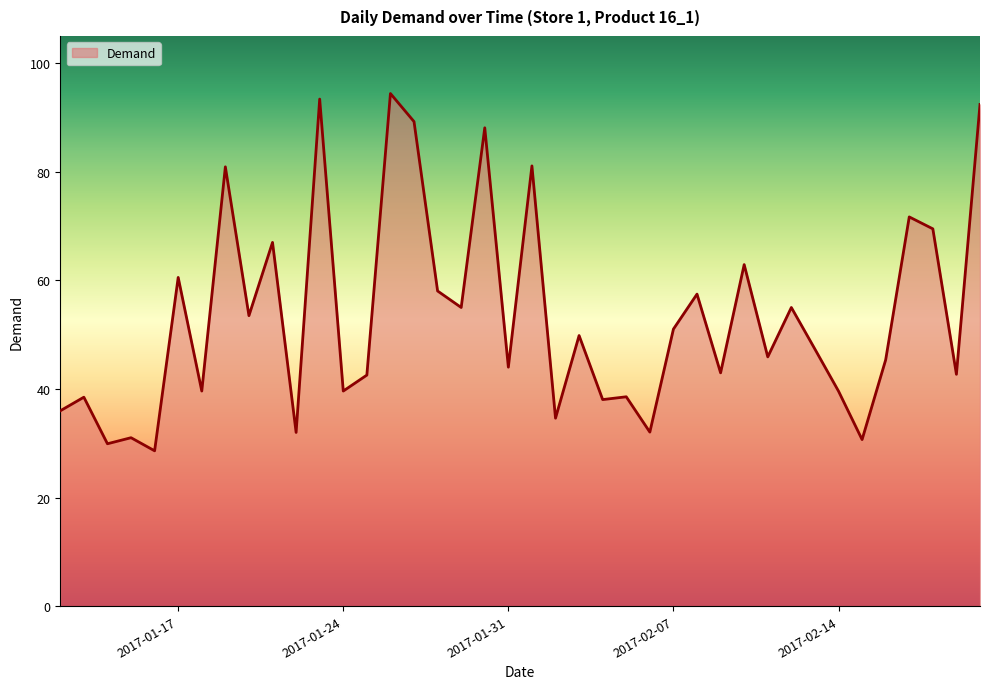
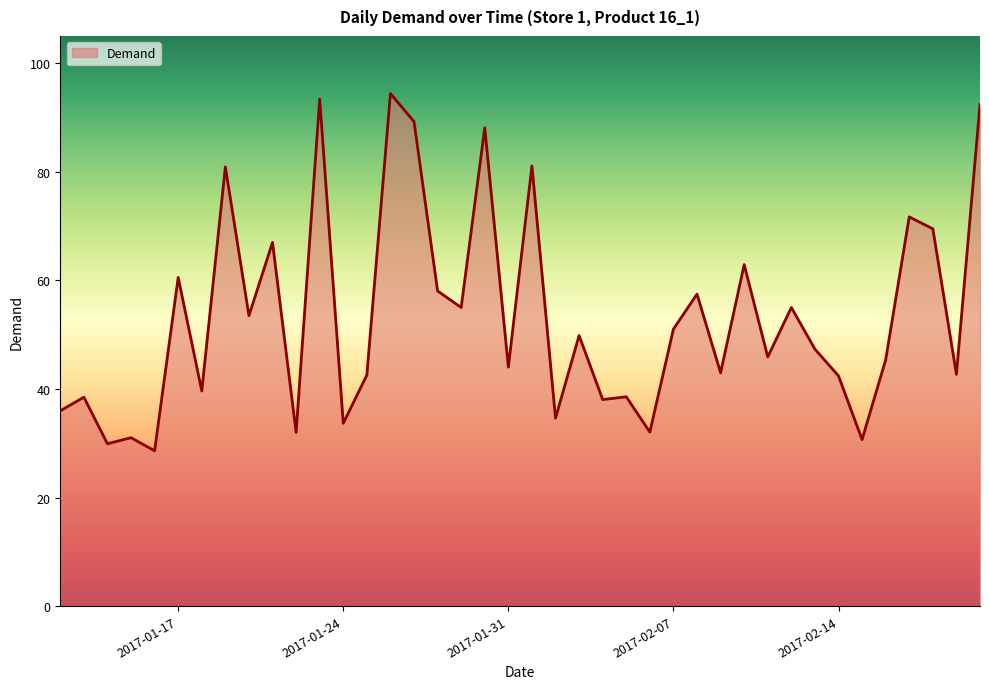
  {
    "2017-01-17": 61,
-   "2017-01-24": 40,
+   "2017-01-24": 34,
    "2017-01-31": 44,
    "2017-02-07": 51,
-   "2017-02-14": 40
+   "2017-02-14": 42
  }
